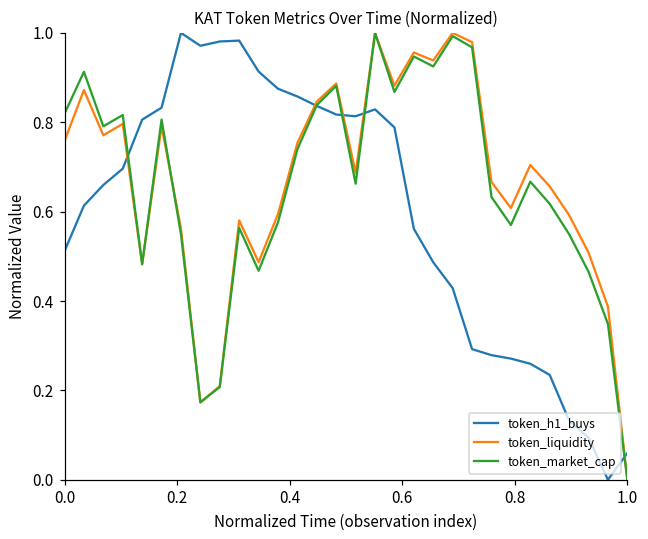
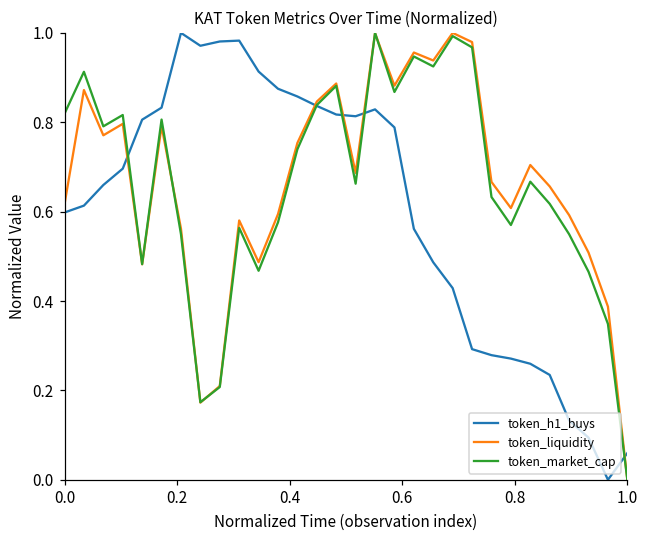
  {
    "token_h1_buys": {
-     "0.0": 0.51,
+     "0.0": 0.60,
      "1.0": 0.06
    },
    "token_liquidity": {
-     "0.0": 0.76
+     "0.0": 0.62
    },
    "token_market_cap": {
      "0.0": 0.82
    }
  }
